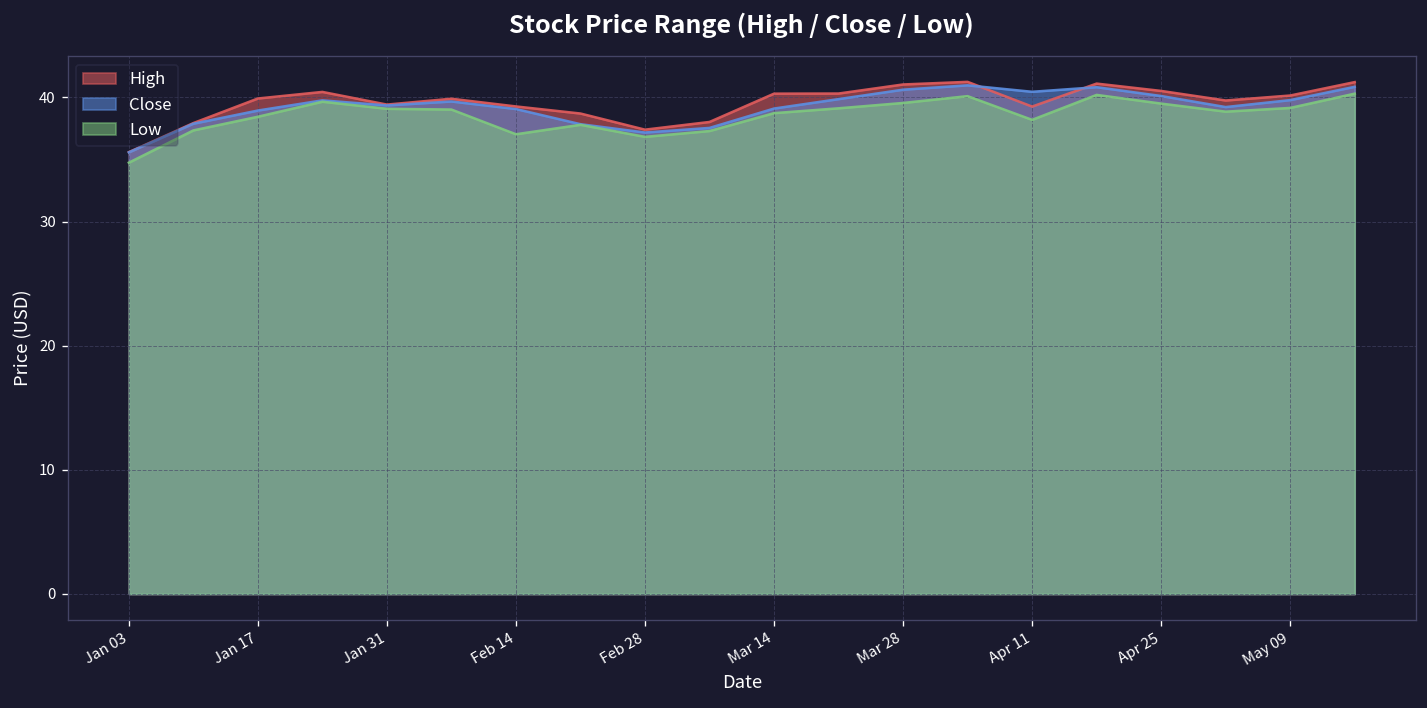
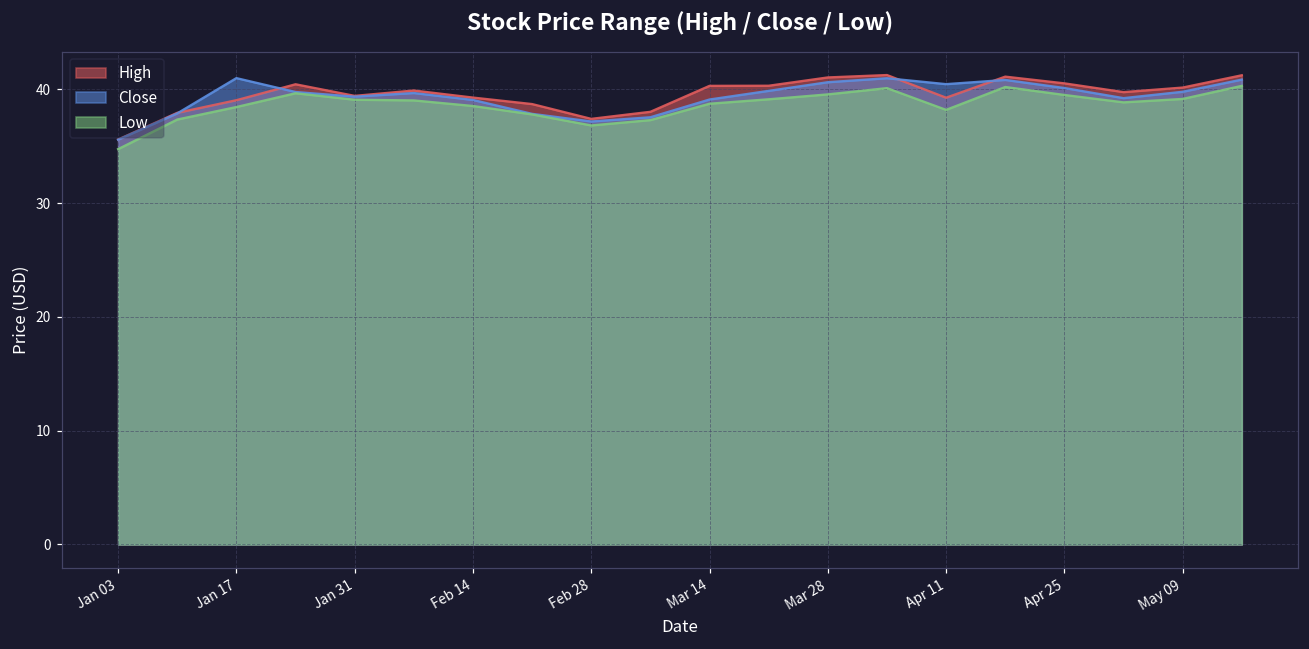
  {
    "High": {
-     "Jan 17": 39.9,
+     "Jan 17": 39.0,
      "Mar 14": 40.3,
      "Mar 28": 41.0,
      "Apr 11": 39.3,
      "Apr 25": 40.5,
      "May 09": 40.2
    },
    "Close": {
-     "Jan 17": 38.9,
+     "Jan 17": 41.0,
      "Mar 14": 39.1,
      "Mar 28": 40.6,
      "Apr 11": 40.5,
      "Apr 25": 40.1,
      "May 09": 39.8
    },
    "Low": {
      "Jan 03": 34.7,
      "Jan 17": 38.4,
      "Jan 31": 39.1,
-     "Feb 14": 37.0,
+     "Feb 14": 38.5,
      "Feb 28": 36.8,
      "Mar 14": 38.7,
      "Mar 28": 39.6,
      "Apr 11": 38.2,
      "Apr 25": 39.5,
      "May 09": 39.2
    }
  }
